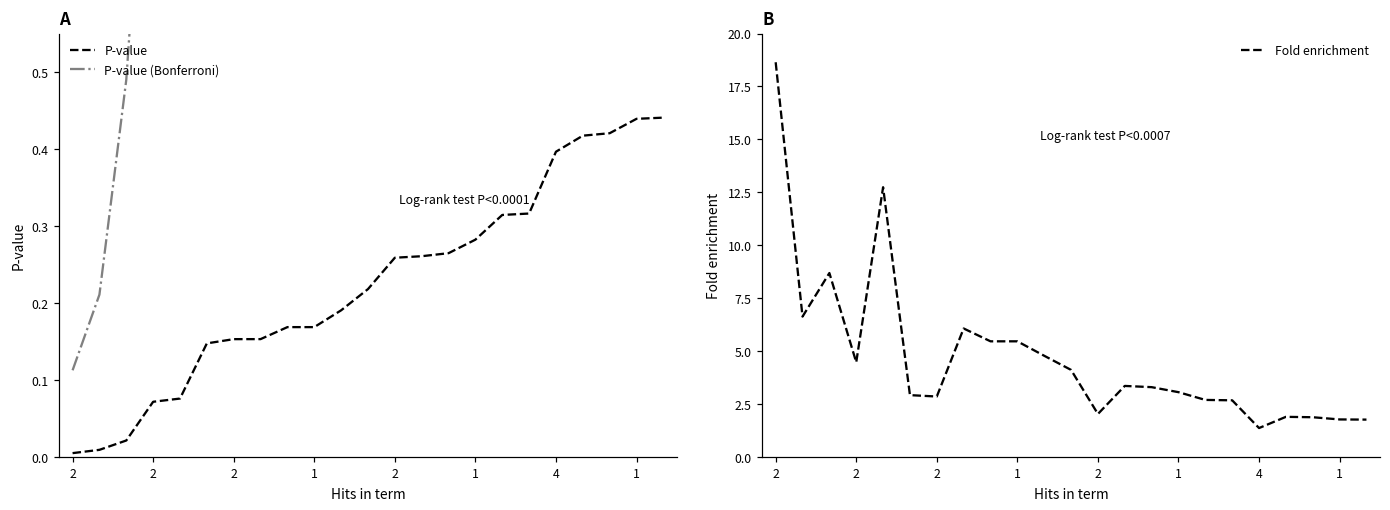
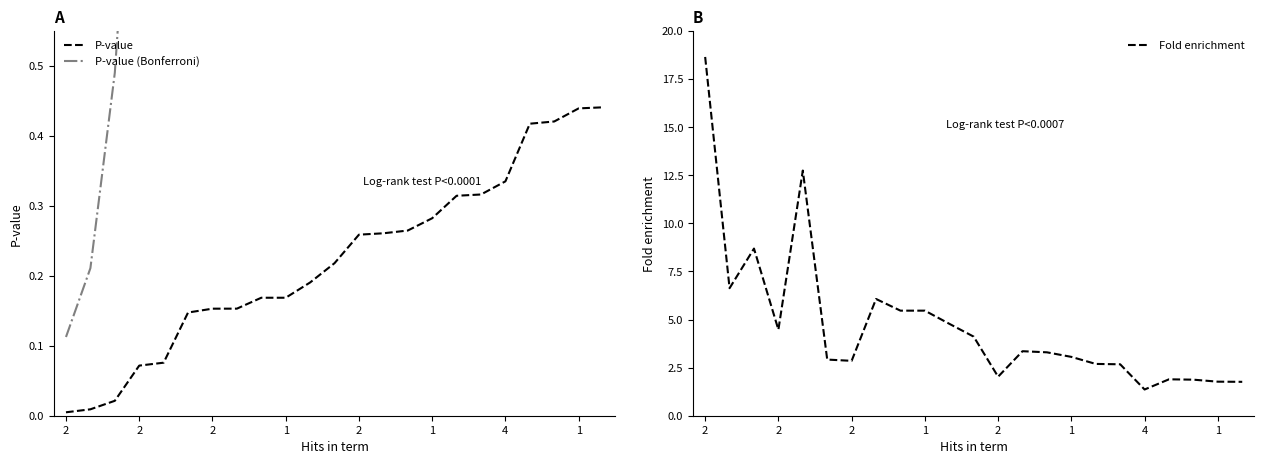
  {
    "A": {
      "P-value": {
-       "4": 0.40
+       "4": 0.33
      }
    },
    "B": {
      "4": 1.4
    }
  }
